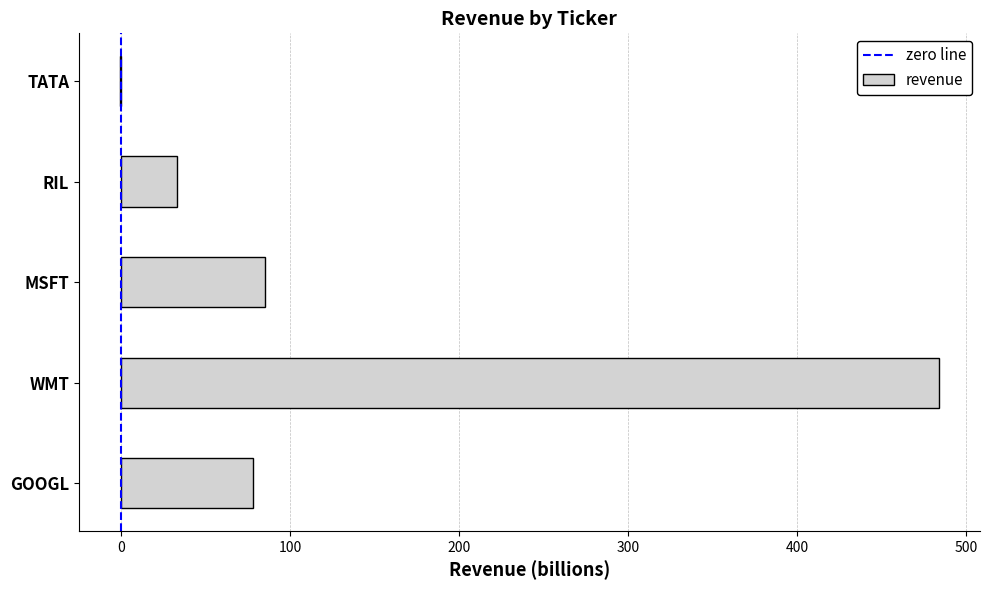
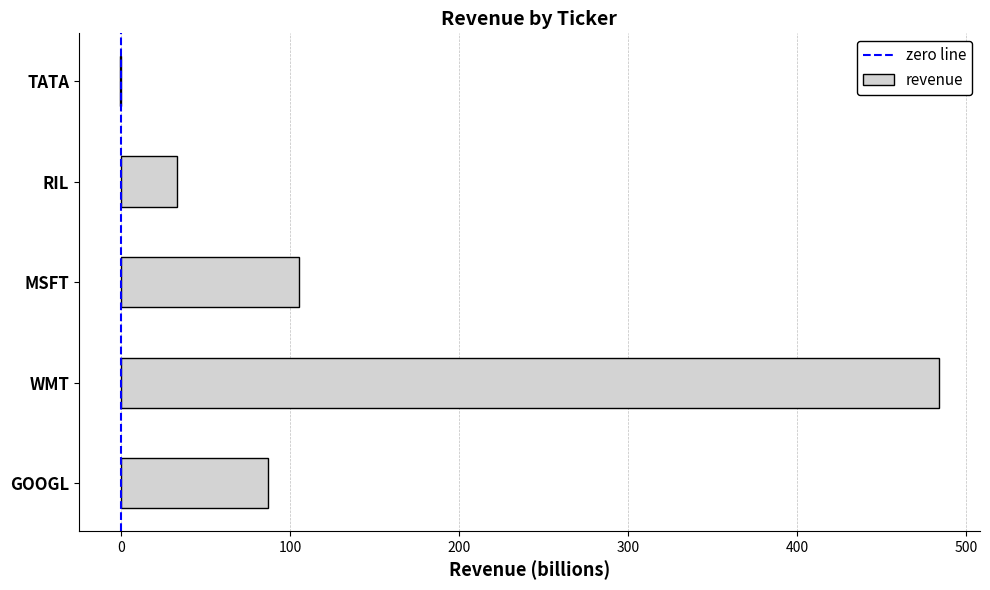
  {
    "RIL": 33,
-   "MSFT": 85,
+   "MSFT": 105,
    "WMT": 484,
-   "GOOGL": 78
+   "GOOGL": 87
  }
